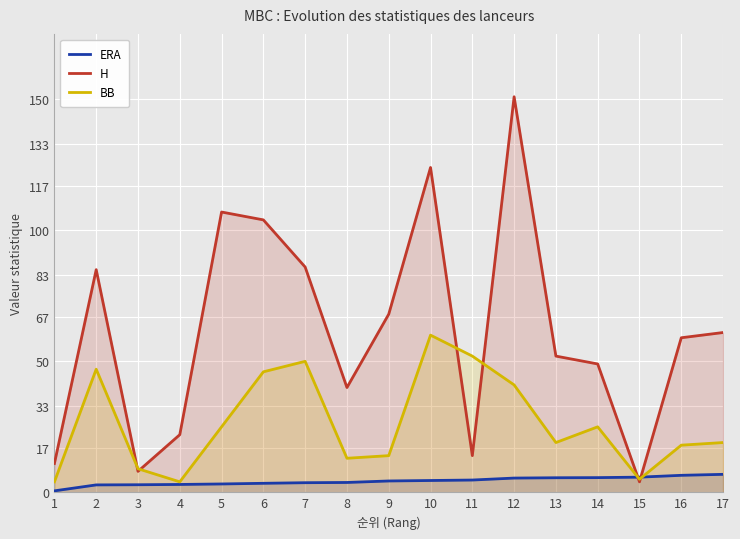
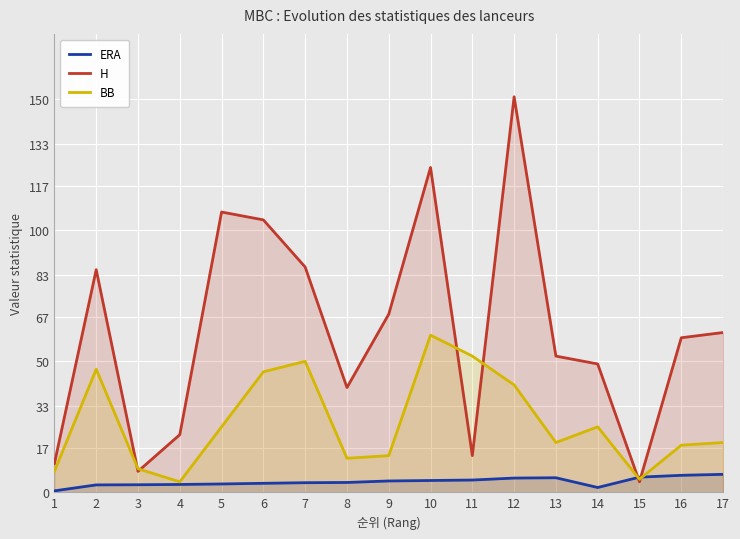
  {
    "ERA": {
      "1": 1,
      "2": 3,
      "3": 3,
      "4": 3,
      "5": 3,
      "6": 3,
      "7": 4,
      "8": 4,
      "9": 4,
      "10": 5,
      "11": 5,
      "12": 5,
      "13": 6,
-     "14": 6,
+     "14": 2,
      "16": 6,
      "17": 7
    },
    "H": {
      "1": 11,
      "2": 85,
      "3": 8,
      "4": 22,
      "5": 107,
      "6": 104,
      "7": 86,
      "8": 40,
      "9": 68,
      "10": 124,
      "11": 14,
      "12": 151,
      "13": 52,
      "14": 49,
      "15": 4,
      "16": 59,
      "17": 61
    },
    "BB": {
-     "1": 4,
+     "1": 8,
      "2": 47,
      "3": 9,
      "4": 4,
      "5": 25,
      "6": 46,
      "7": 50,
      "8": 13,
      "9": 14,
      "10": 60,
      "11": 52,
      "12": 41,
      "13": 19,
      "14": 25,
      "16": 18,
      "17": 19
    }
  }
